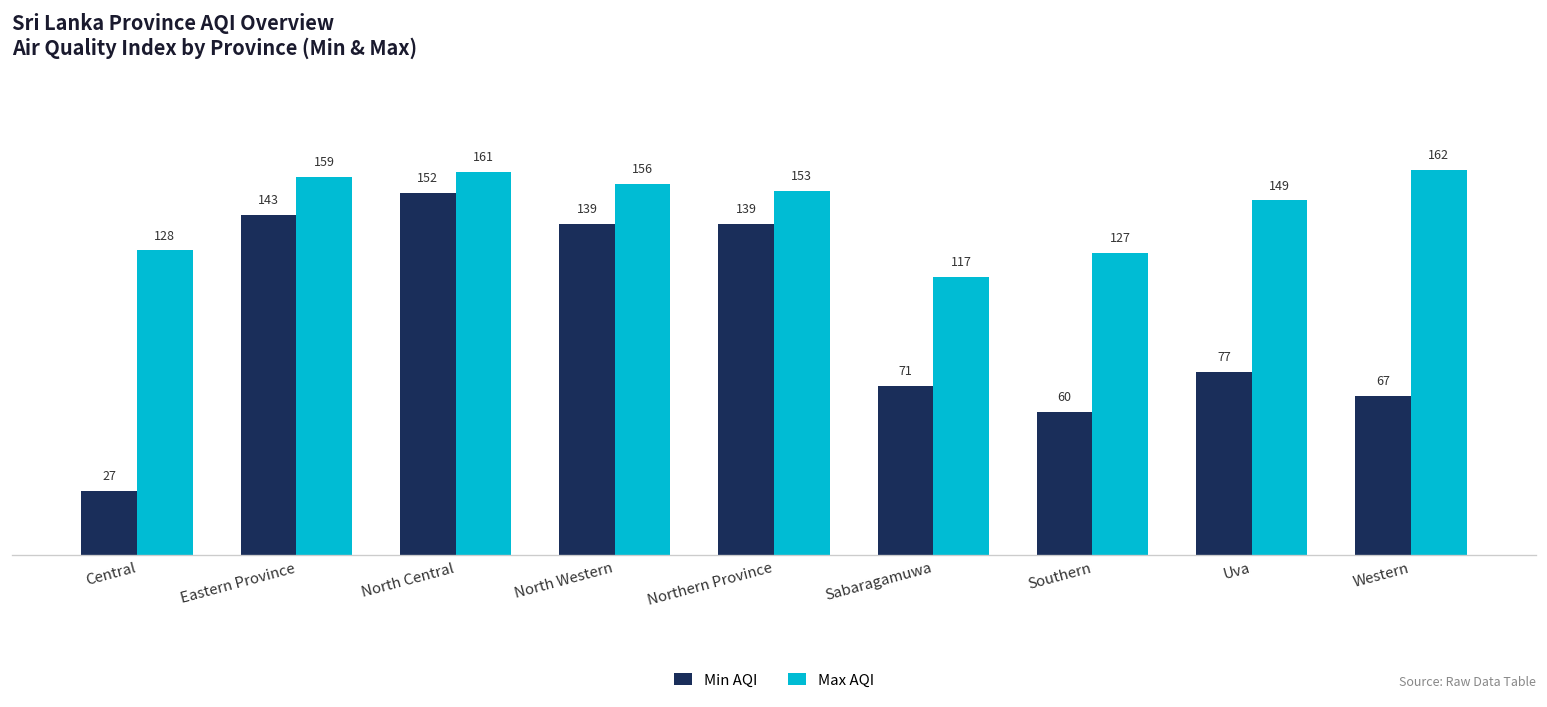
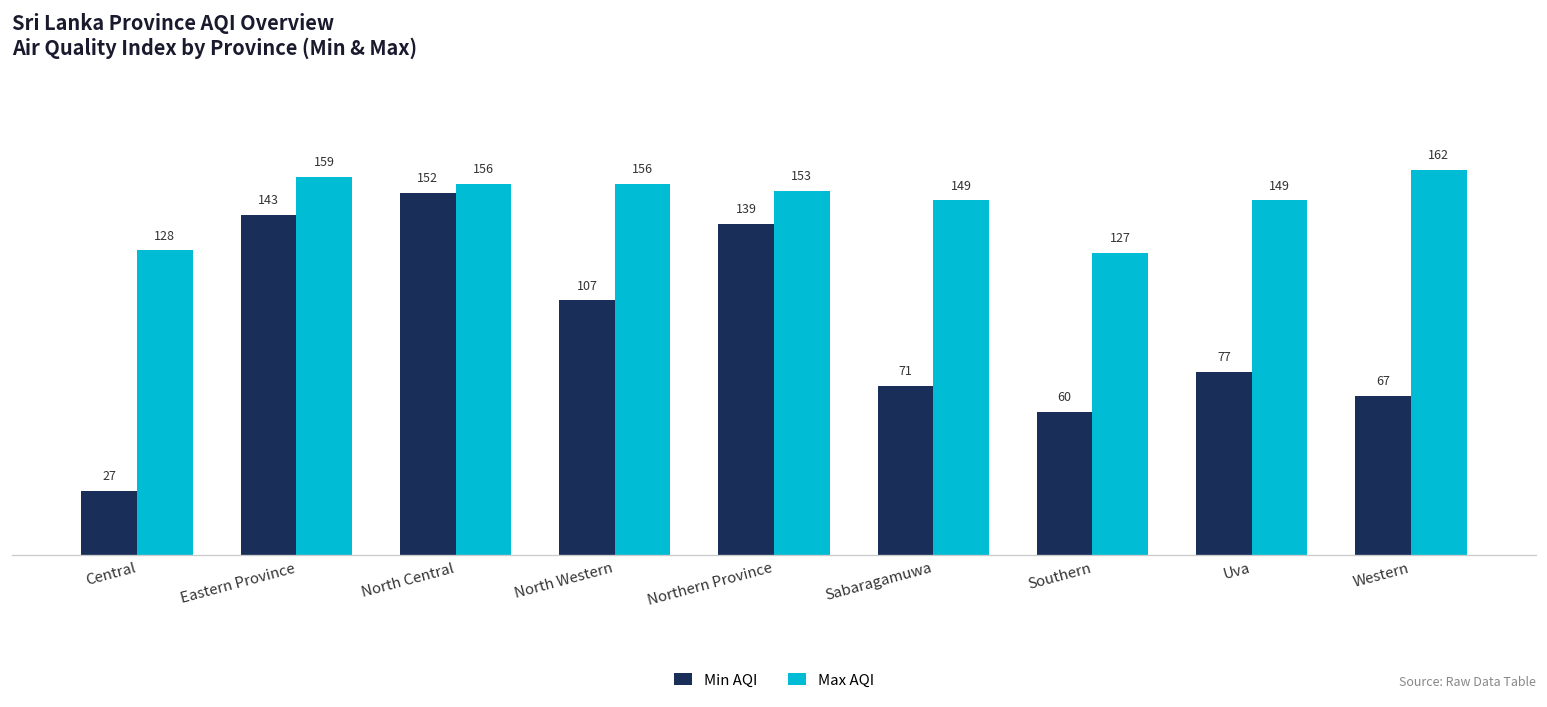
  {
    "Min AQI": {
      "Central": 27,
      "Eastern Province": 143,
      "North Central": 152,
-     "North Western": 139,
+     "North Western": 107,
      "Northern Province": 139,
      "Sabaragamuwa": 71,
      "Southern": 60,
      "Uva": 77,
      "Western": 67
    },
    "Max AQI": {
      "Central": 128,
      "Eastern Province": 159,
-     "North Central": 161,
+     "North Central": 156,
      "North Western": 156,
      "Northern Province": 153,
-     "Sabaragamuwa": 117,
+     "Sabaragamuwa": 149,
      "Southern": 127,
      "Uva": 149,
      "Western": 162
    }
  }
